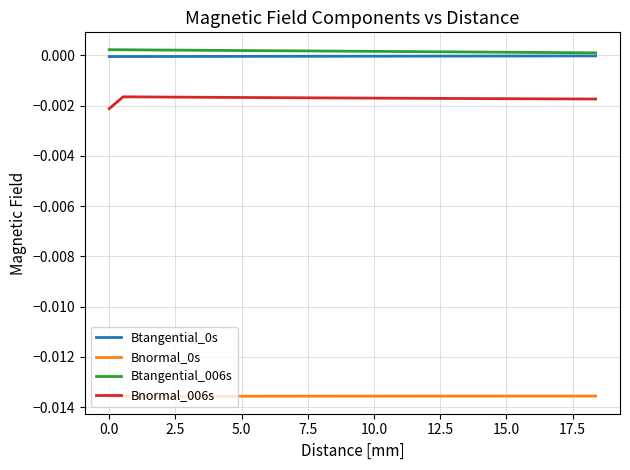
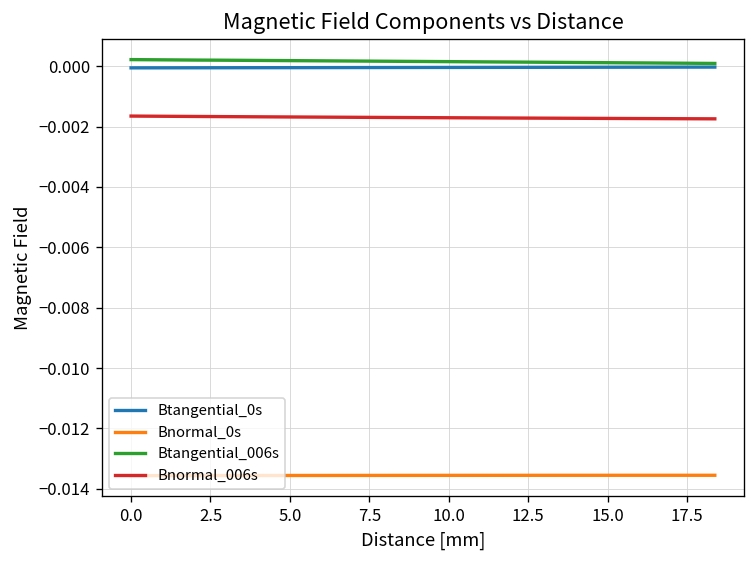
  {
    "Btangential_0s": {
      "0.0": -0.0001
    },
    "Btangential_006s": {
      "0.0": 0.0002
    },
    "Bnormal_006s": {
-     "0.0": -0.0021
+     "0.0": -0.0017
    }
  }
